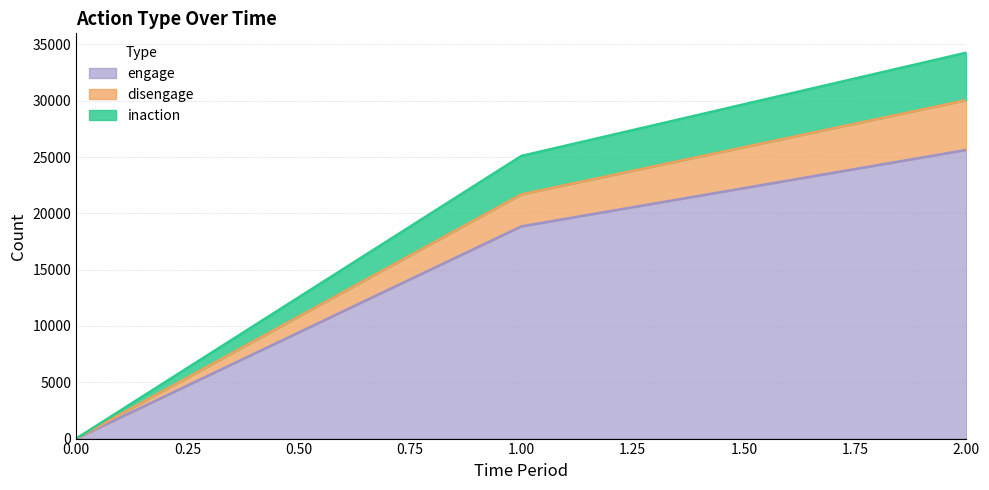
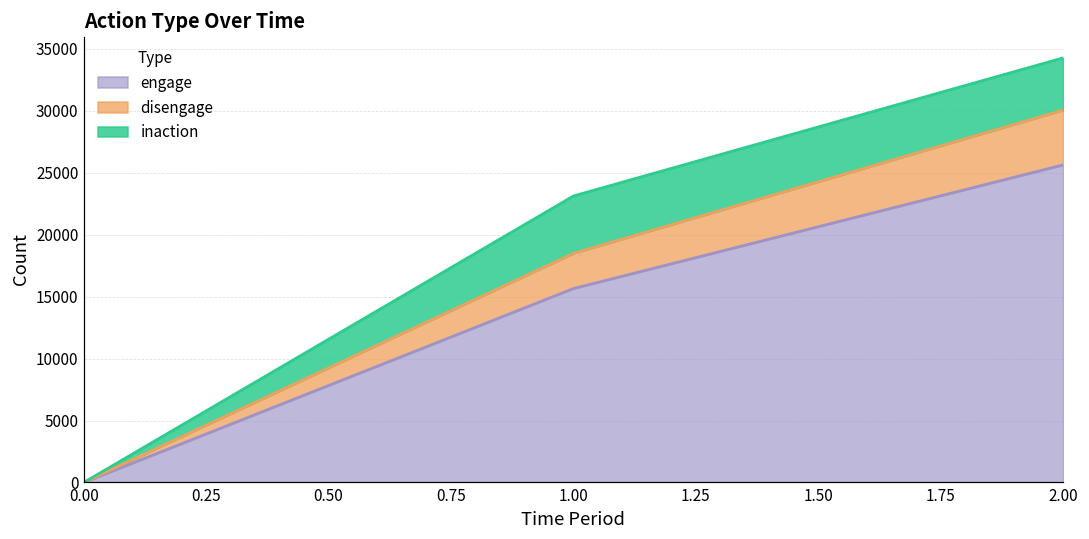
  {
    "engage": {
-     "1.00": 18800,
+     "1.00": 15700,
      "2.00": 25600
    },
    "disengage": {
      "1.00": 2800,
      "2.00": 4400
    },
    "inaction": {
-     "1.00": 3400,
+     "1.00": 4600,
      "2.00": 4200
    }
  }
